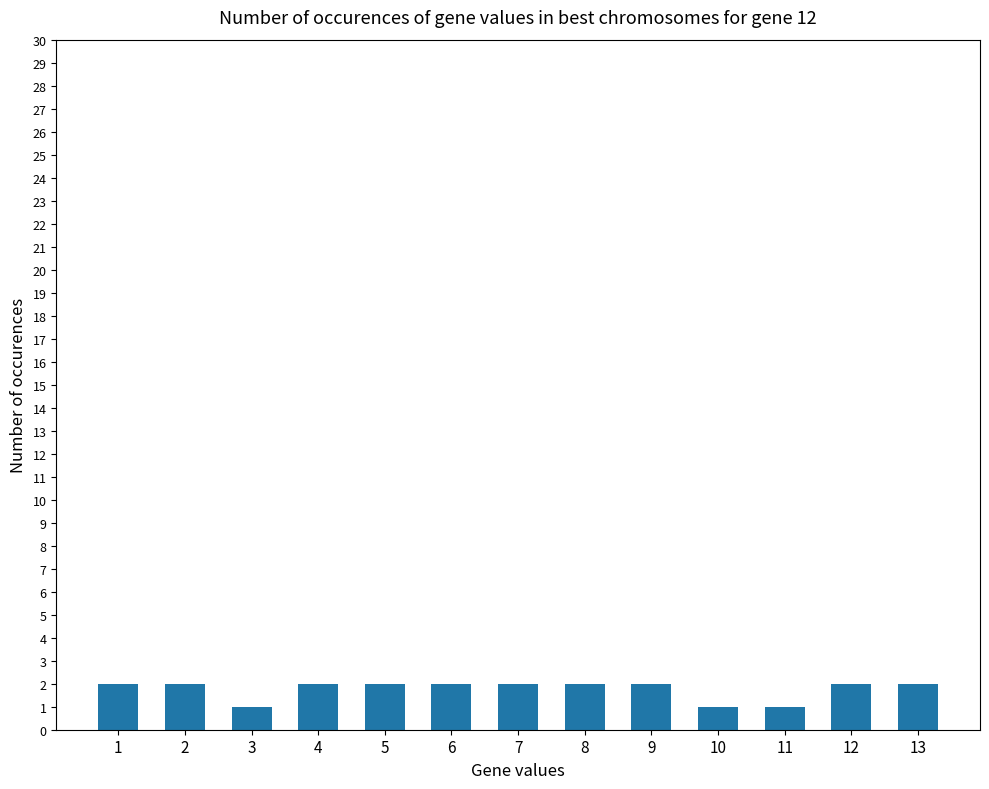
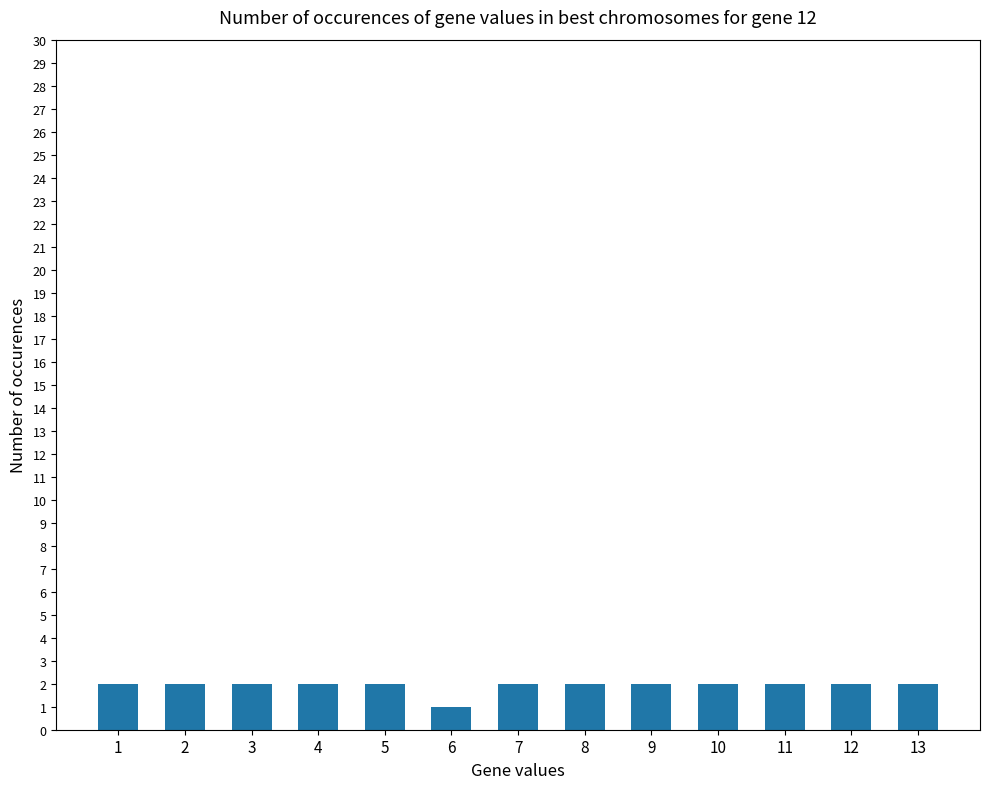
  {
    "1": 2,
    "2": 2,
-   "3": 1,
+   "3": 2,
    "4": 2,
    "5": 2,
-   "6": 2,
+   "6": 1,
    "7": 2,
    "8": 2,
    "9": 2,
-   "10": 1,
-   "11": 1,
+   "10": 2,
+   "11": 2,
    "12": 2,
    "13": 2
  }
